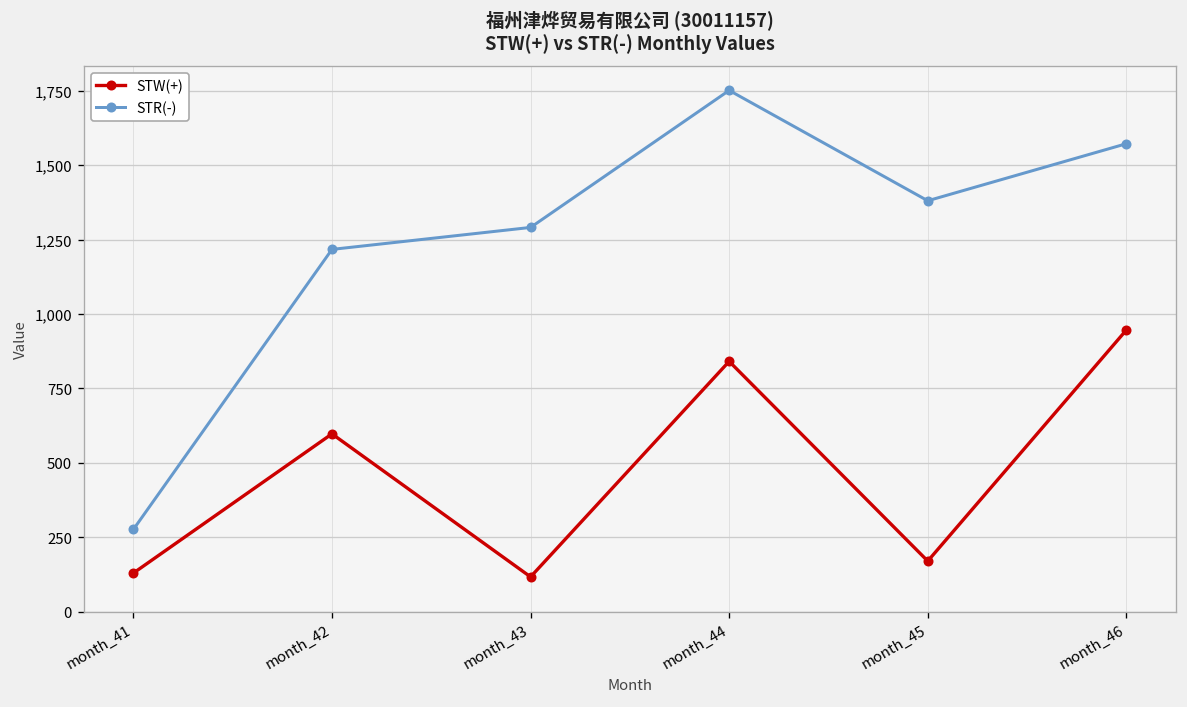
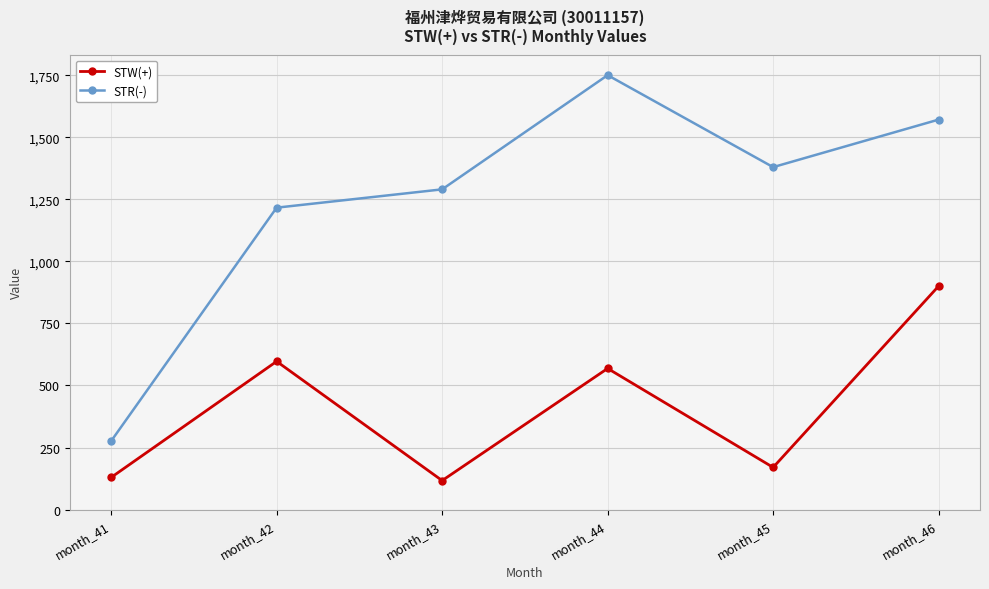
  {
    "STW(+)": {
      "month_41": "130",
      "month_42": "600",
      "month_43": "120",
-     "month_44": "840",
+     "month_44": "570",
      "month_45": "170",
-     "month_46": "950"
+     "month_46": "900"
    },
    "STR(-)": {
      "month_41": "280",
      "month_42": "1,220",
      "month_43": "1,290",
      "month_44": "1,750",
      "month_45": "1,380",
      "month_46": "1,570"
    }
  }
